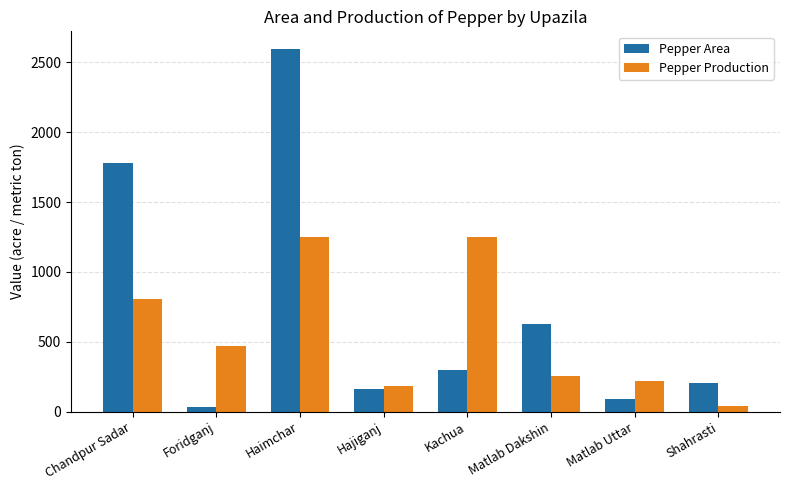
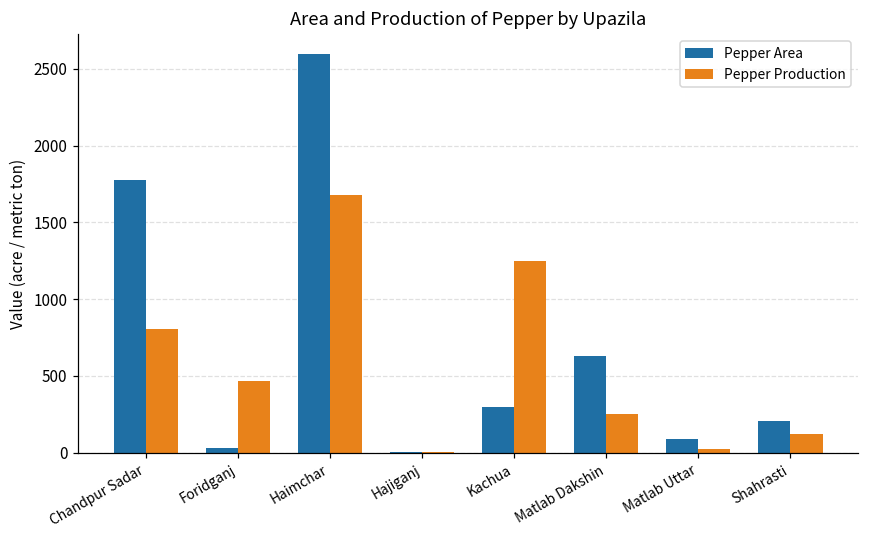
  {
    "Pepper Area": {
      "Chandpur Sadar": 1780,
      "Foridganj": 30,
      "Haimchar": 2590,
-     "Hajiganj": 170,
+     "Hajiganj": 10,
      "Kachua": 300,
      "Matlab Dakshin": 630,
      "Matlab Uttar": 90,
      "Shahrasti": 210
    },
    "Pepper Production": {
      "Chandpur Sadar": 800,
      "Foridganj": 470,
-     "Haimchar": 1250,
-     "Hajiganj": 180,
+     "Haimchar": 1680,
+     "Hajiganj": 0,
      "Kachua": 1250,
      "Matlab Dakshin": 250,
-     "Matlab Uttar": 220,
-     "Shahrasti": 40
+     "Matlab Uttar": 30,
+     "Shahrasti": 120
    }
  }
